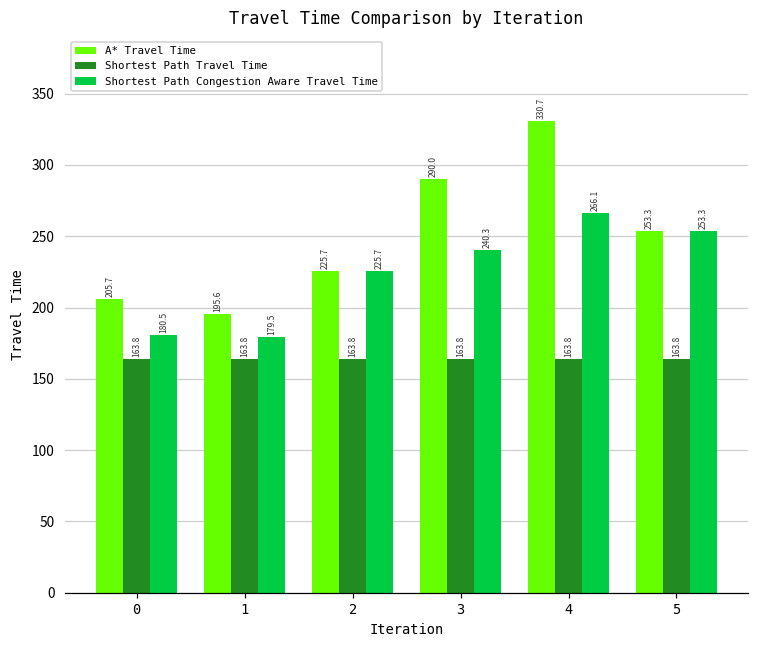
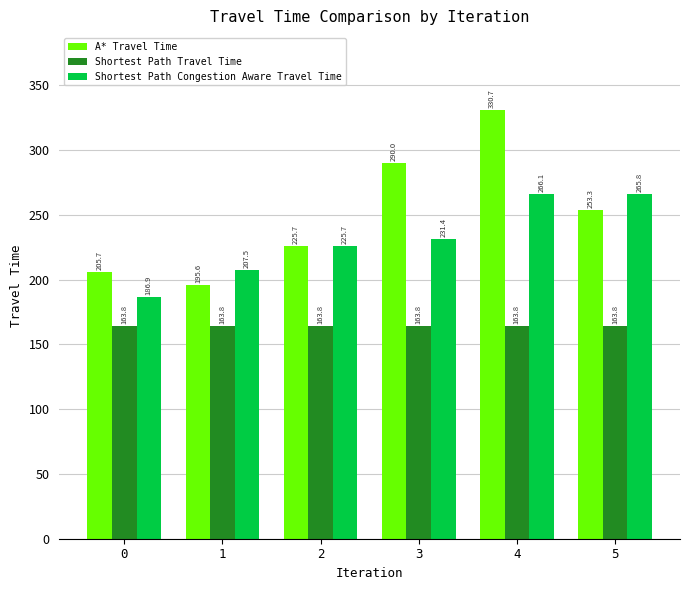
  {
    "A* Travel Time": {
      "0": 205.7,
      "1": 195.6,
      "2": 225.7,
      "3": 290.0,
      "4": 330.7,
      "5": 253.3
    },
    "Shortest Path Travel Time": {
      "0": 163.8,
      "1": 163.8,
      "2": 163.8,
      "3": 163.8,
      "4": 163.8,
      "5": 163.8
    },
    "Shortest Path Congestion Aware Travel Time": {
-     "0": 180.5,
-     "1": 179.5,
+     "0": 186.9,
+     "1": 207.5,
      "2": 225.7,
-     "3": 240.3,
+     "3": 231.4,
      "4": 266.1,
-     "5": 253.3
+     "5": 265.8
    }
  }
